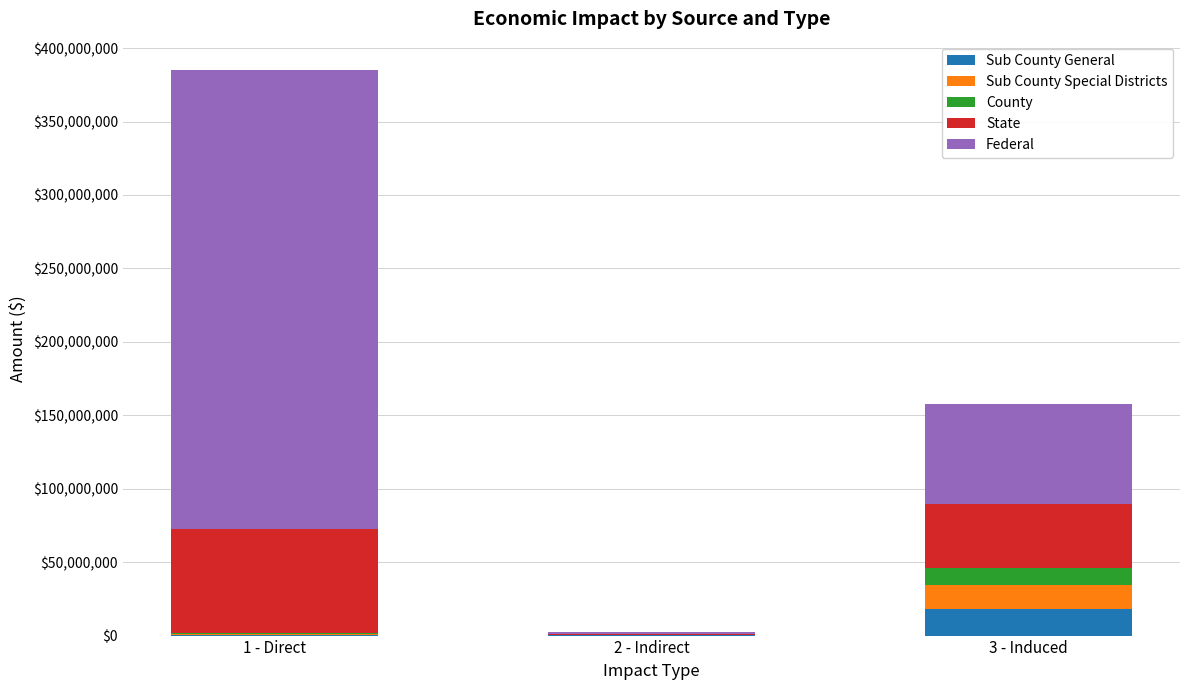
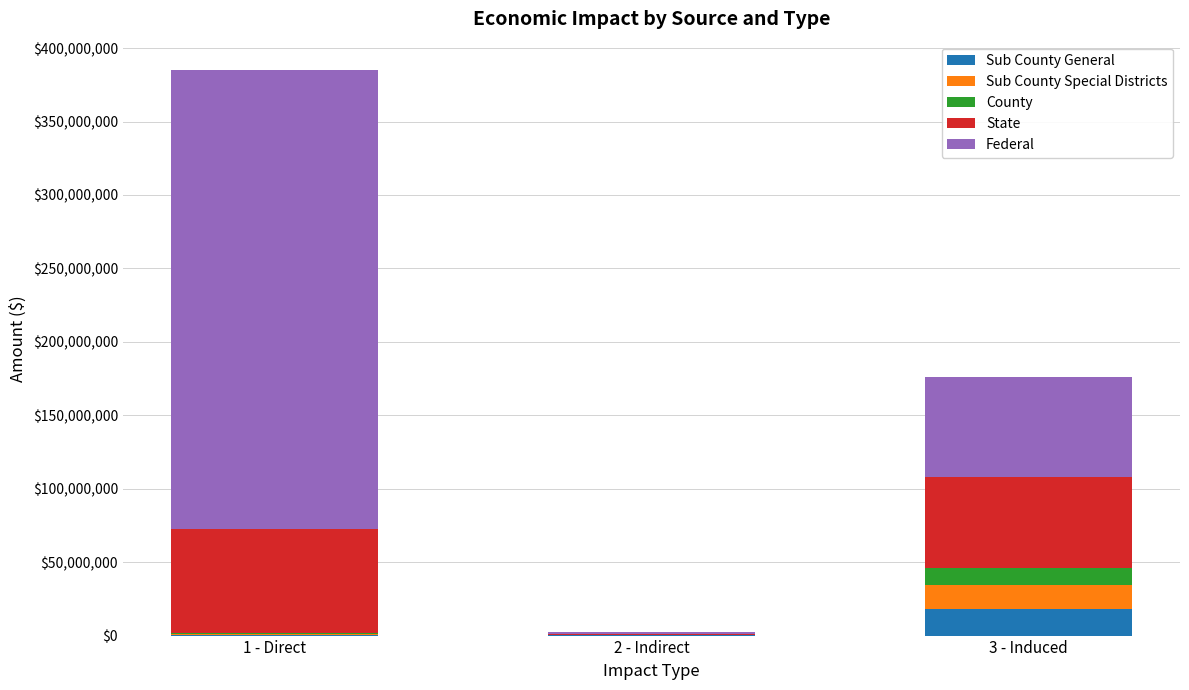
  {
    "Sub County General": {
      "3 - Induced": "$18,000,000"
    },
    "Sub County Special Districts": {
      "3 - Induced": "$16,000,000"
    },
    "County": {
      "3 - Induced": "$12,000,000"
    },
    "State": {
      "1 - Direct": "$71,000,000",
-     "3 - Induced": "$44,000,000"
+     "3 - Induced": "$62,000,000"
    },
    "Federal": {
      "1 - Direct": "$312,000,000",
      "3 - Induced": "$68,000,000"
    }
  }
